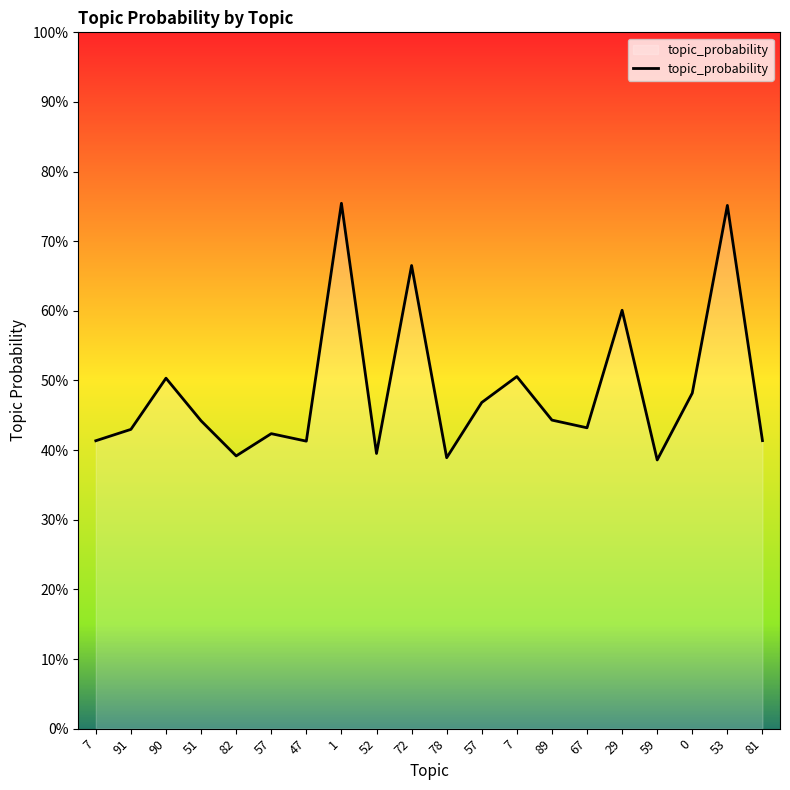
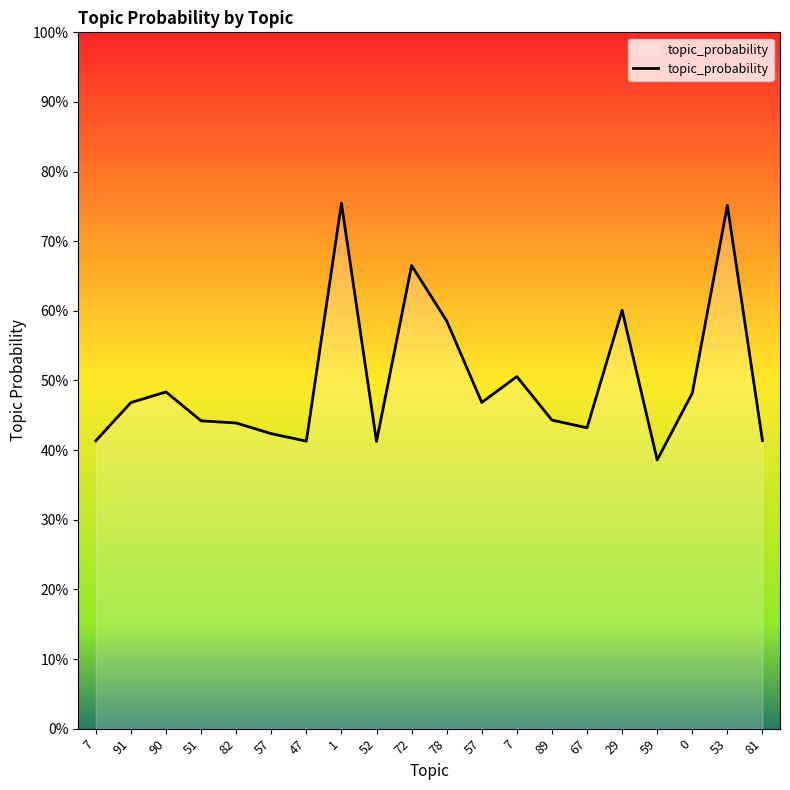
  {
-   "91": "43%",
-   "90": "50%",
+   "91": "47%",
+   "90": "48%",
    "51": "44%",
-   "82": "39%",
+   "82": "44%",
    "47": "41%",
    "1": "75%",
-   "52": "40%",
+   "52": "41%",
    "72": "67%",
-   "78": "39%",
+   "78": "59%",
    "89": "44%",
    "67": "43%",
    "29": "60%",
    "59": "39%",
    "0": "48%",
    "53": "75%",
    "81": "41%"
  }
